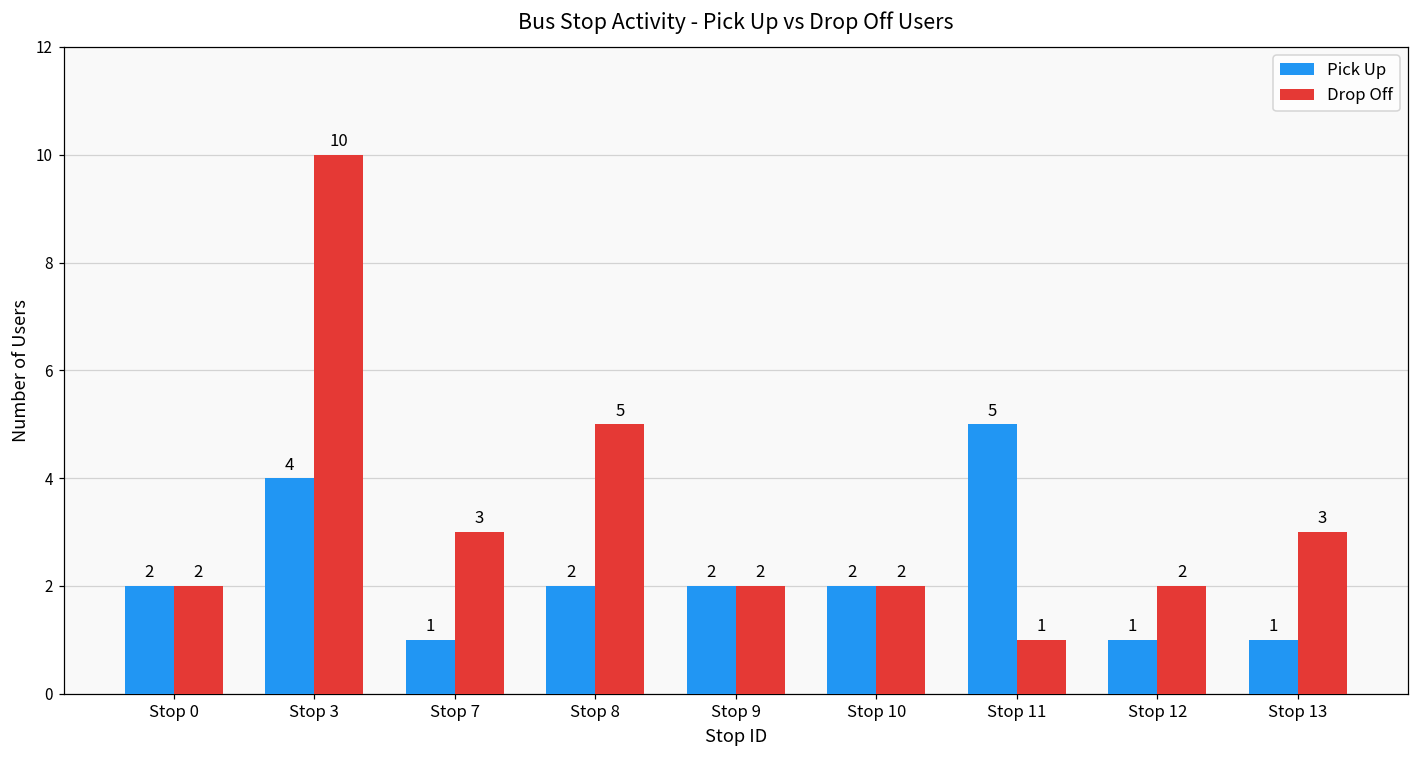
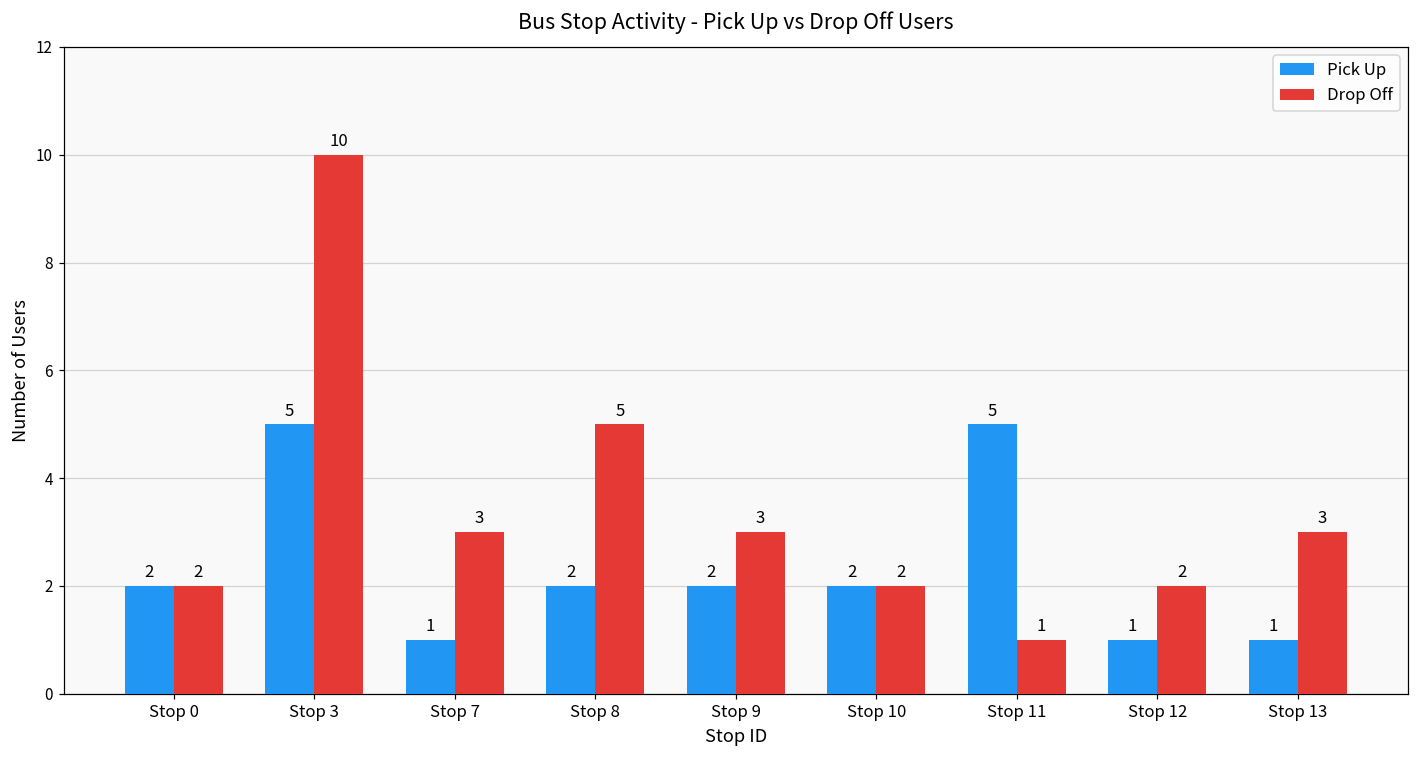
  {
    "Pick Up": {
      "Stop 0": 2,
-     "Stop 3": 4,
+     "Stop 3": 5,
      "Stop 7": 1,
      "Stop 8": 2,
      "Stop 9": 2,
      "Stop 10": 2,
      "Stop 11": 5,
      "Stop 12": 1,
      "Stop 13": 1
    },
    "Drop Off": {
      "Stop 0": 2,
      "Stop 3": 10,
      "Stop 7": 3,
      "Stop 8": 5,
-     "Stop 9": 2,
+     "Stop 9": 3,
      "Stop 10": 2,
      "Stop 11": 1,
      "Stop 12": 2,
      "Stop 13": 3
    }
  }
